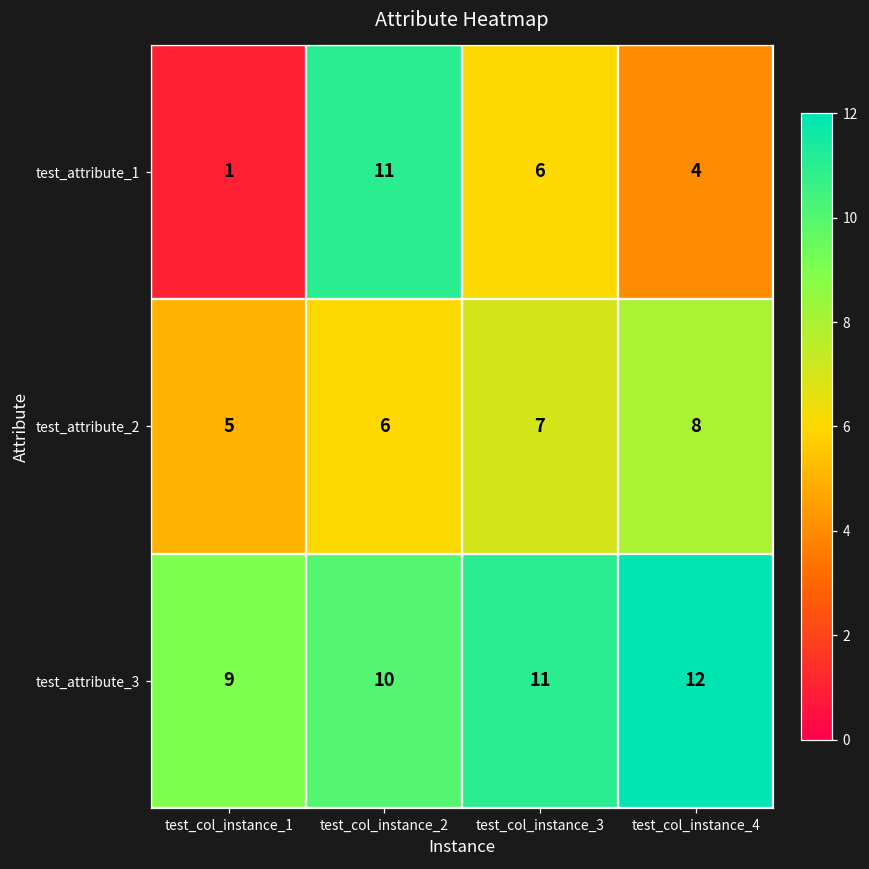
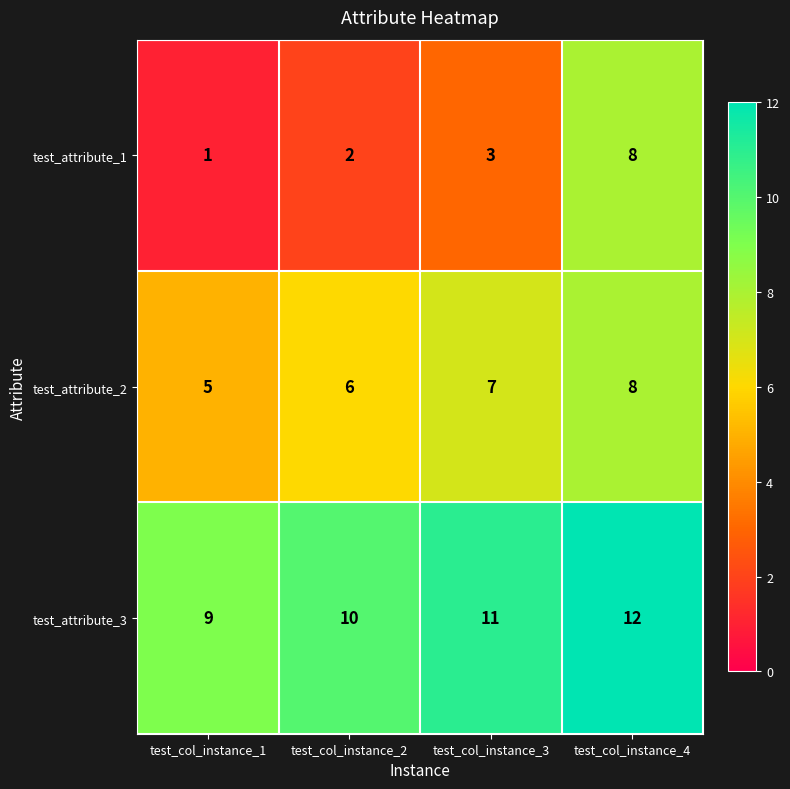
  {
    "test_attribute_1": {
      "test_col_instance_1": 1,
-     "test_col_instance_2": 11,
-     "test_col_instance_3": 6,
-     "test_col_instance_4": 4
+     "test_col_instance_2": 2,
+     "test_col_instance_3": 3,
+     "test_col_instance_4": 8
    },
    "test_attribute_2": {
      "test_col_instance_1": 5,
      "test_col_instance_2": 6,
      "test_col_instance_3": 7,
      "test_col_instance_4": 8
    },
    "test_attribute_3": {
      "test_col_instance_1": 9,
      "test_col_instance_2": 10,
      "test_col_instance_3": 11,
      "test_col_instance_4": 12
    }
  }
